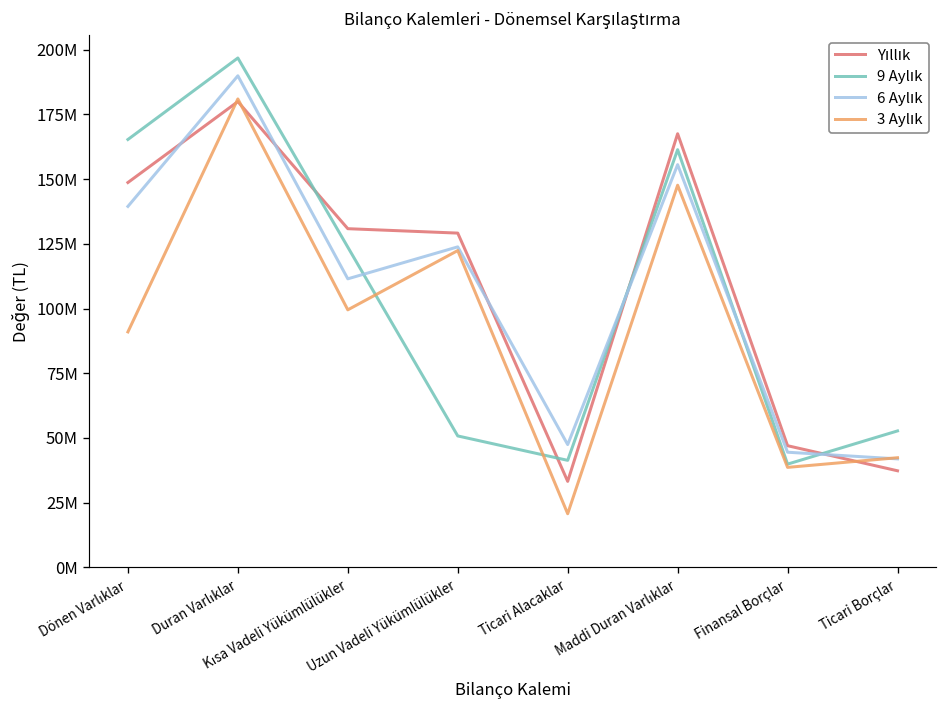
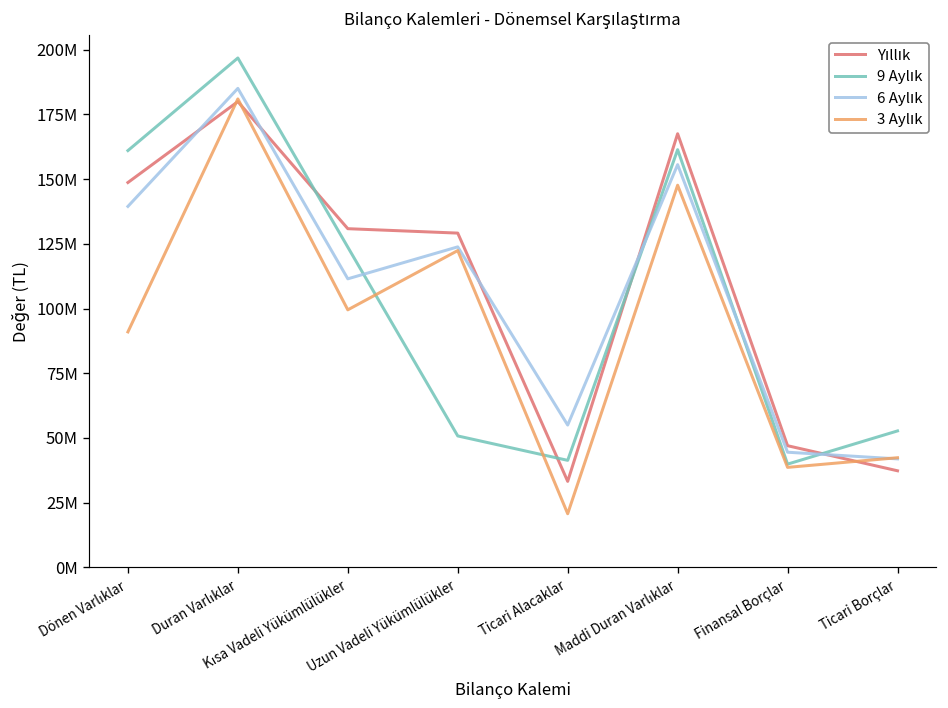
  {
    "9 Aylık": {
-     "Dönen Varlıklar": 165000000,
+     "Dönen Varlıklar": 161000000,
      "Duran Varlıklar": 197000000,
      "Kısa Vadeli Yükümlülükler": 124000000,
      "Uzun Vadeli Yükümlülükler": 51000000,
      "Ticari Alacaklar": 41000000,
      "Maddi Duran Varlıklar": 161000000,
      "Finansal Borçlar": 40000000,
      "Ticari Borçlar": 53000000
    },
    "6 Aylık": {
      "Dönen Varlıklar": 139000000,
-     "Duran Varlıklar": 190000000,
+     "Duran Varlıklar": 185000000,
      "Kısa Vadeli Yükümlülükler": 111000000,
      "Uzun Vadeli Yükümlülükler": 124000000,
-     "Ticari Alacaklar": 47000000,
+     "Ticari Alacaklar": 55000000,
      "Maddi Duran Varlıklar": 156000000,
      "Finansal Borçlar": 44000000
    }
  }
